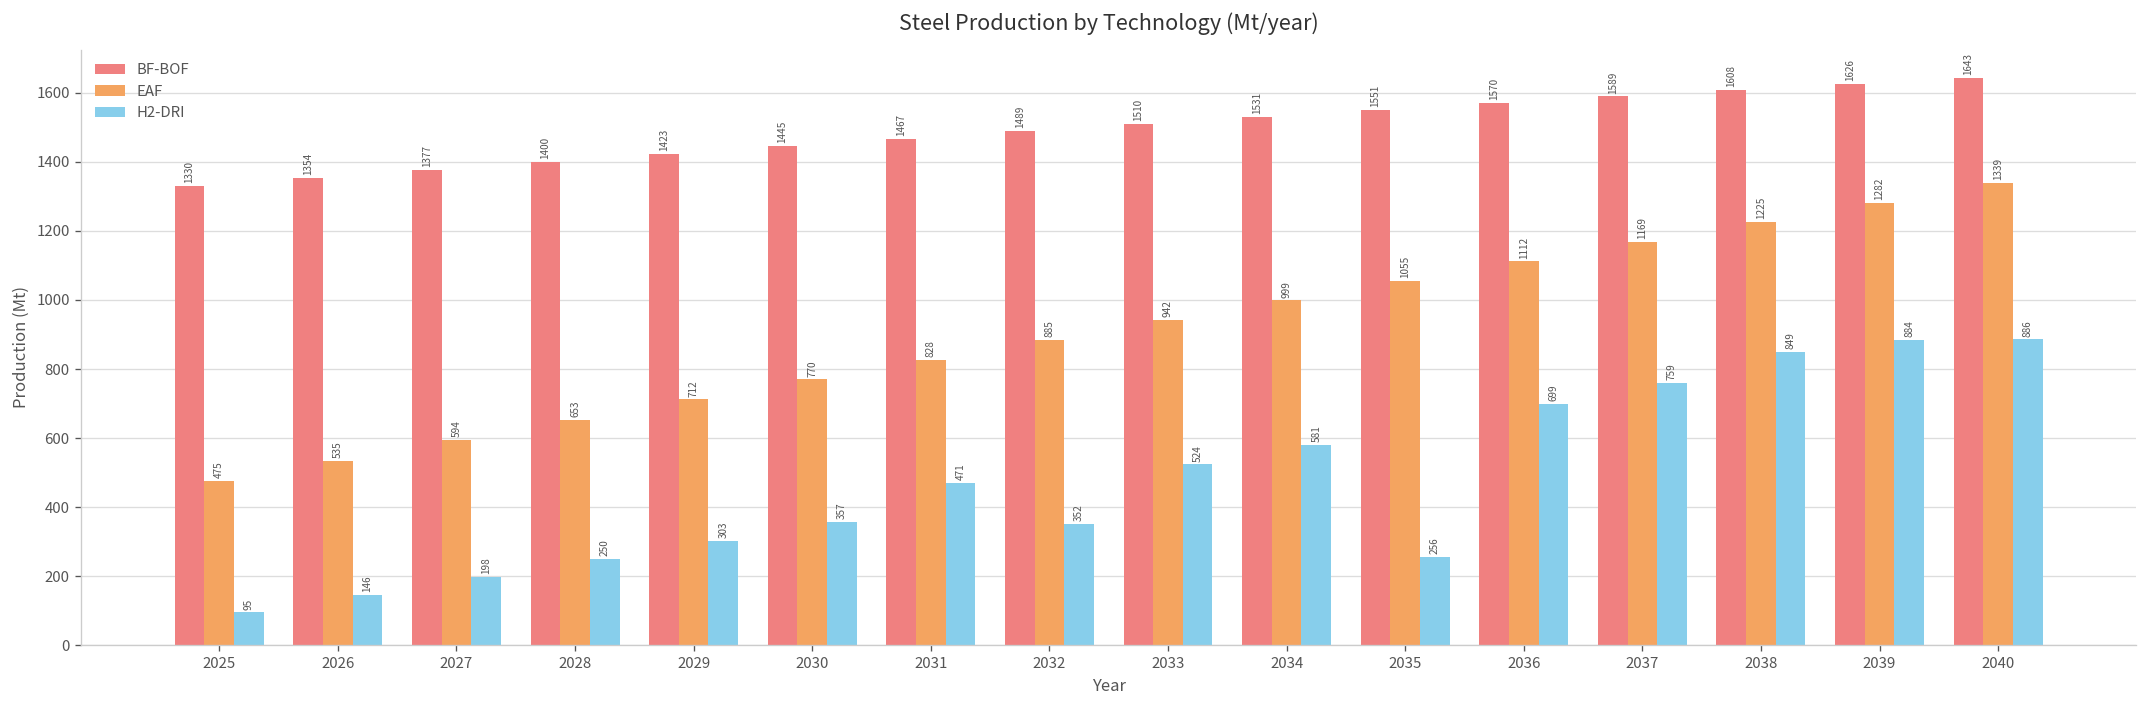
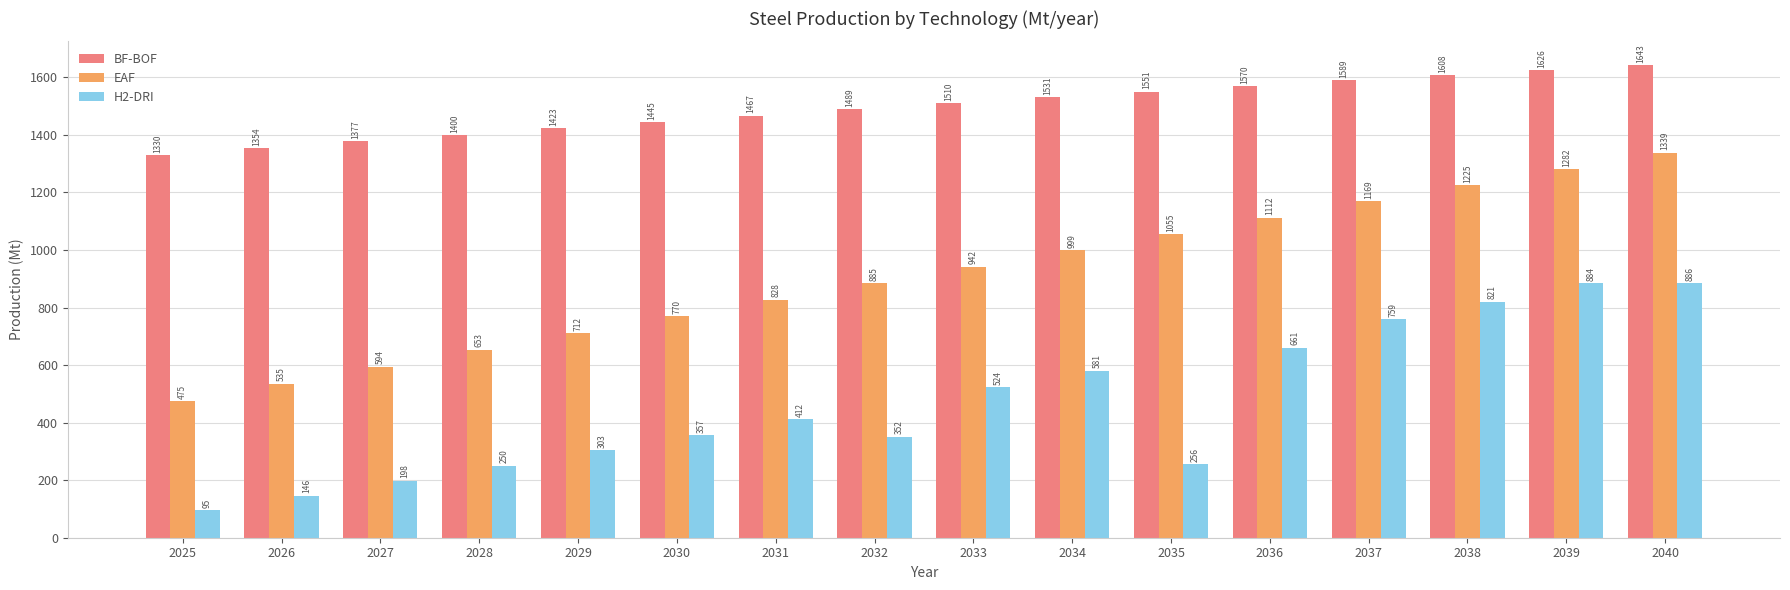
  {
    "H2-DRI": {
      "2025": 95,
      "2026": 146,
      "2027": 198,
      "2028": 250,
      "2029": 303,
      "2030": 357,
-     "2031": 471,
+     "2031": 412,
      "2032": 352,
      "2033": 524,
      "2034": 581,
      "2035": 256,
-     "2036": 699,
+     "2036": 661,
      "2037": 759,
-     "2038": 849,
+     "2038": 821,
      "2039": 884,
      "2040": 886
    }
  }
